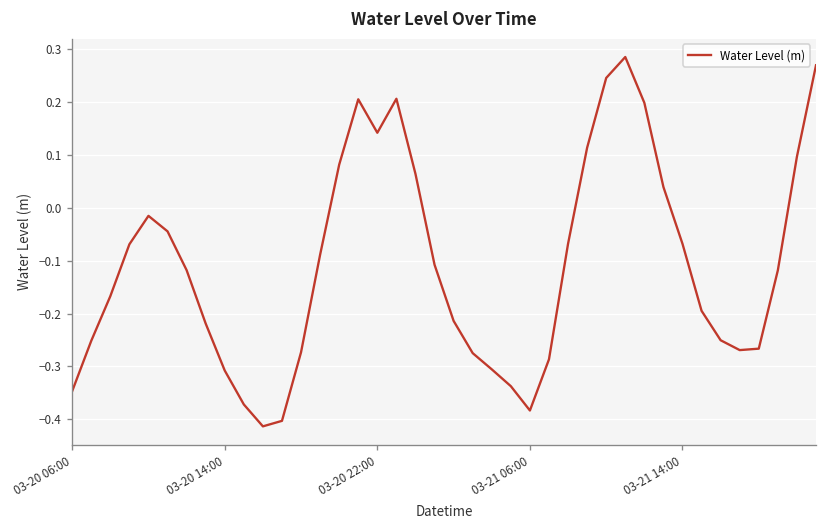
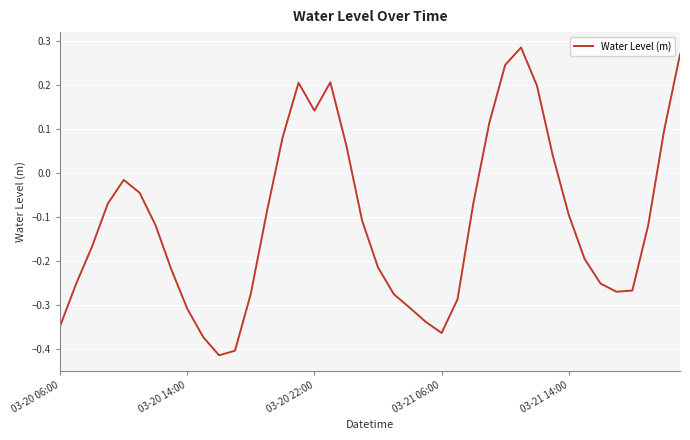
  {
    "03-20 06:00": -0.35,
    "03-20 14:00": -0.31,
    "03-20 22:00": 0.14,
-   "03-21 06:00": -0.38,
-   "03-21 14:00": -0.07
+   "03-21 06:00": -0.36,
+   "03-21 14:00": -0.09
  }
